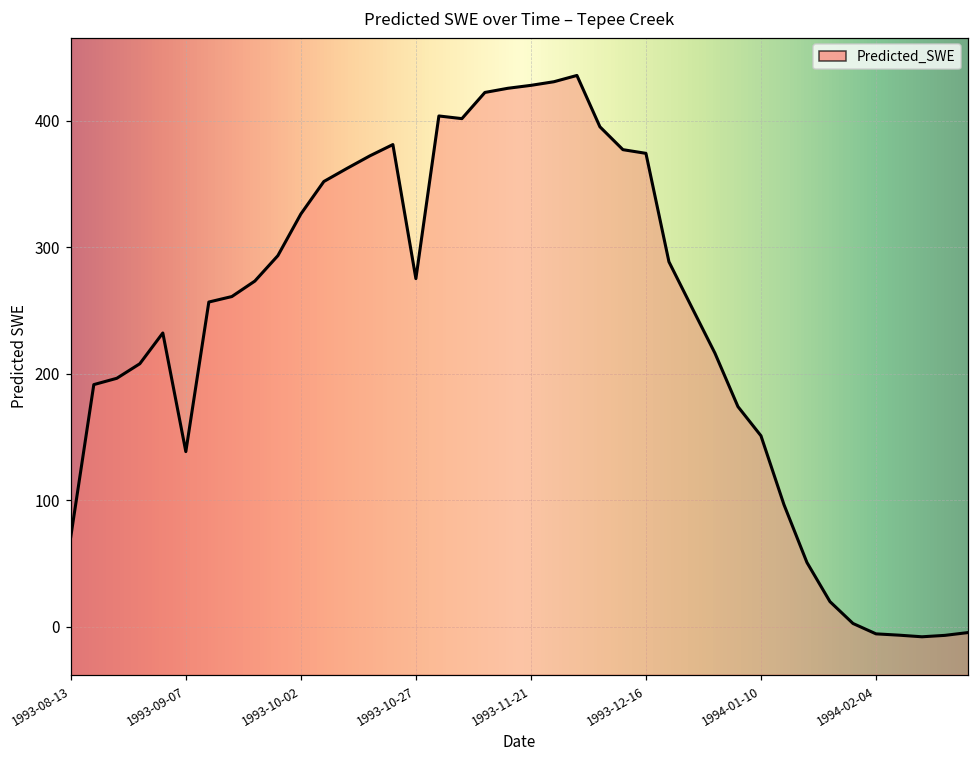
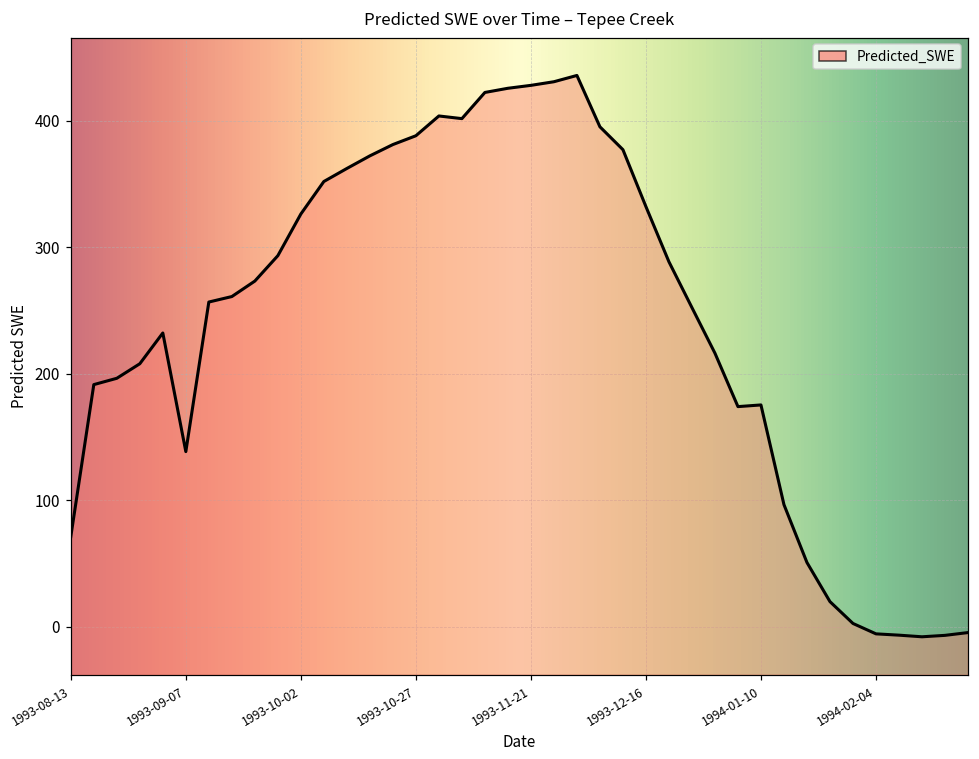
  {
    "1993-08-13": 71,
    "1993-09-07": 138,
    "1993-10-02": 326,
-   "1993-10-27": 275,
+   "1993-10-27": 388,
    "1993-11-21": 428,
-   "1993-12-16": 374,
-   "1994-01-10": 151,
+   "1993-12-16": 332,
+   "1994-01-10": 175,
    "1994-02-04": -6
  }
